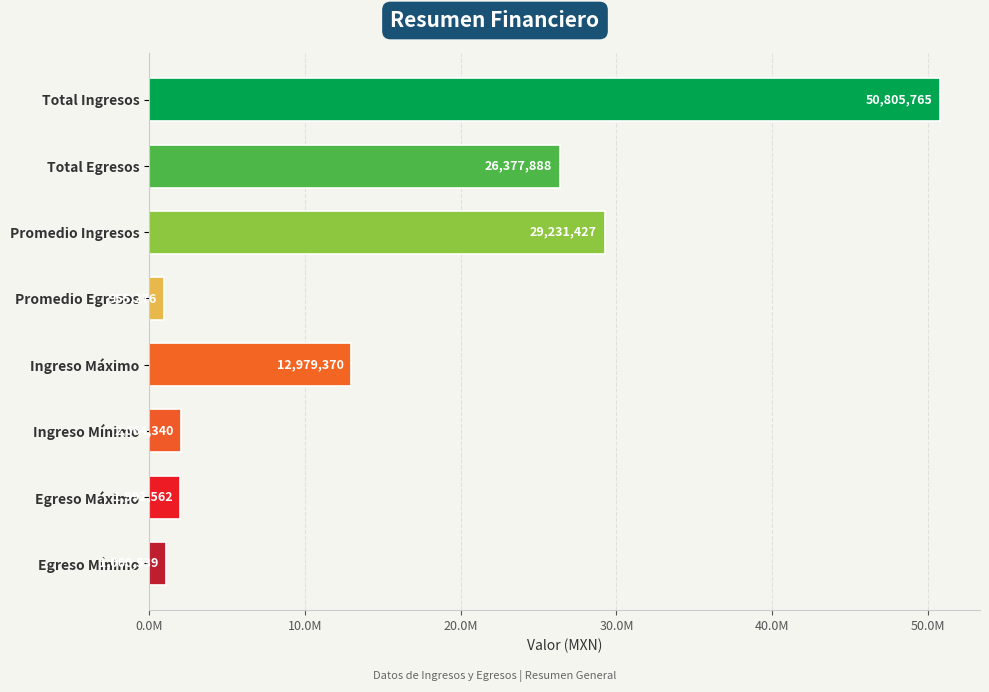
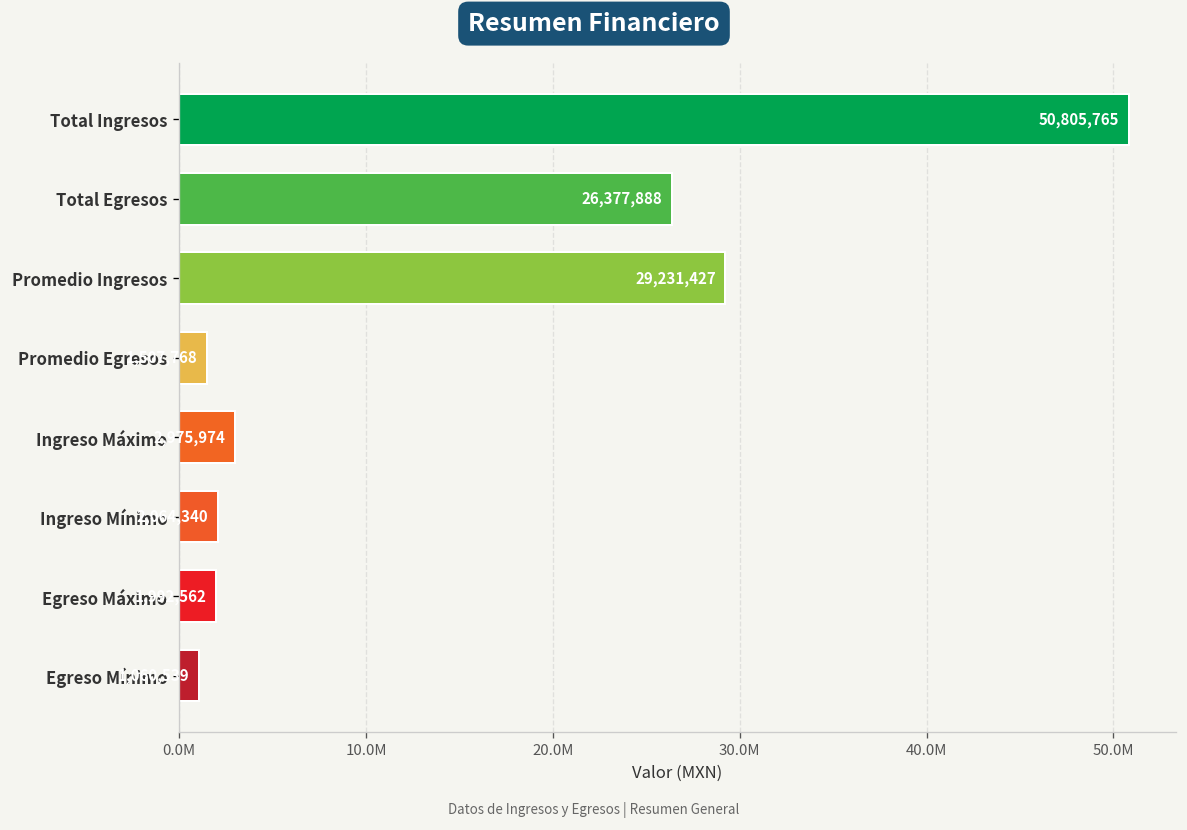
  {
    "Total Ingresos": "50,805,765",
    "Total Egresos": "26,377,888",
    "Promedio Ingresos": "29,231,427",
-   "Promedio Egresos": "1000000",
-   "Ingreso Máximo": "12,979,370",
+   "Promedio Egresos": "1500000",
+   "Ingreso Máximo": "2,975,974",
    "Ingreso Mínimo": "2,064,340",
    "Egreso Máximo": "1,992,562"
  }
